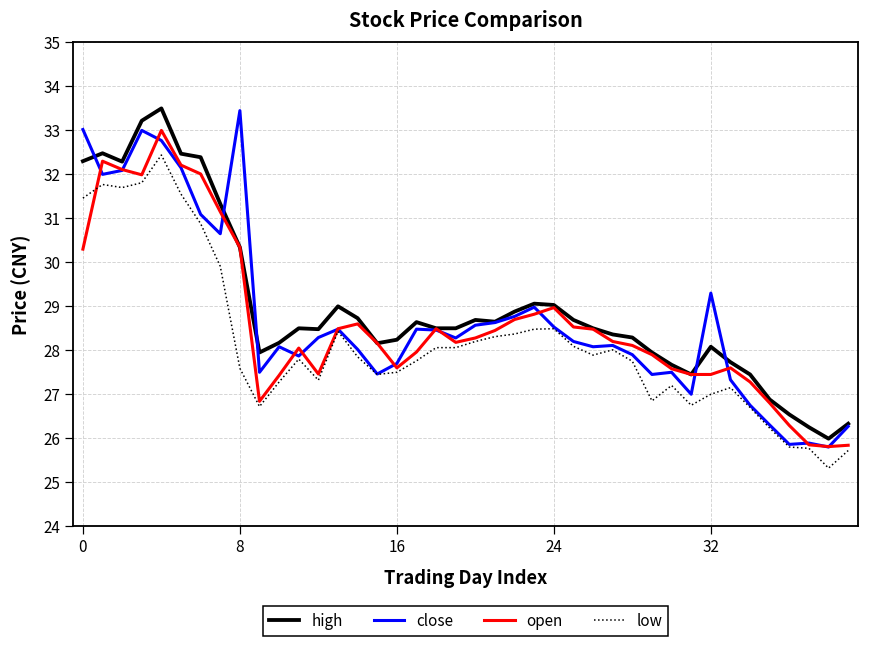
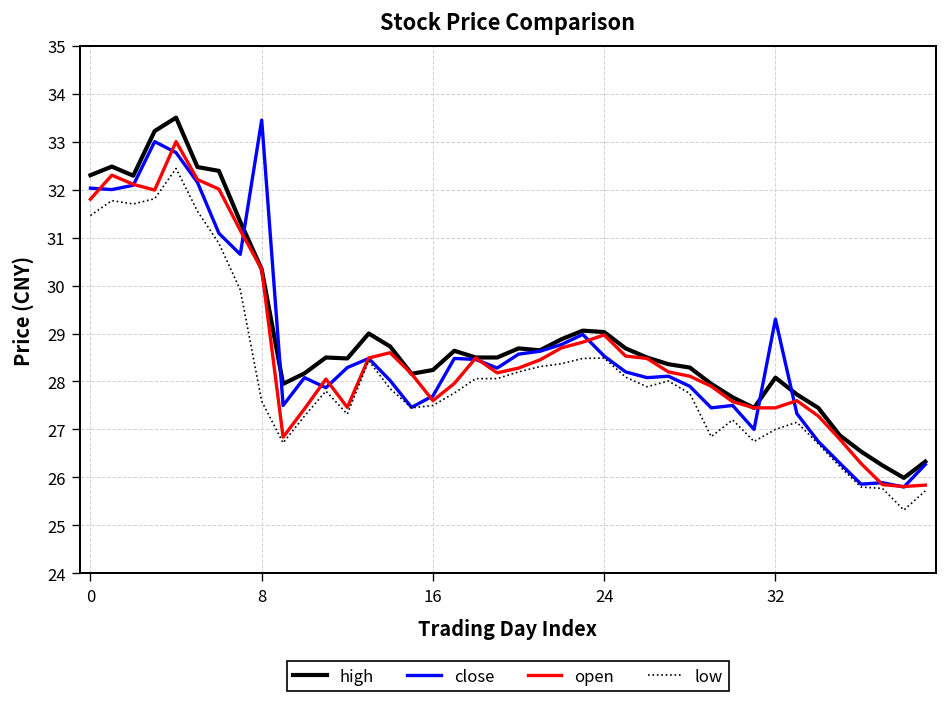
  {
    "close": {
-     "0": 33.0,
+     "0": 32.0,
      "8": 33.5,
      "16": 27.7,
      "32": 29.3
    },
    "open": {
-     "0": 30.3,
+     "0": 31.8,
      "16": 27.6,
      "32": 27.5
    }
  }
